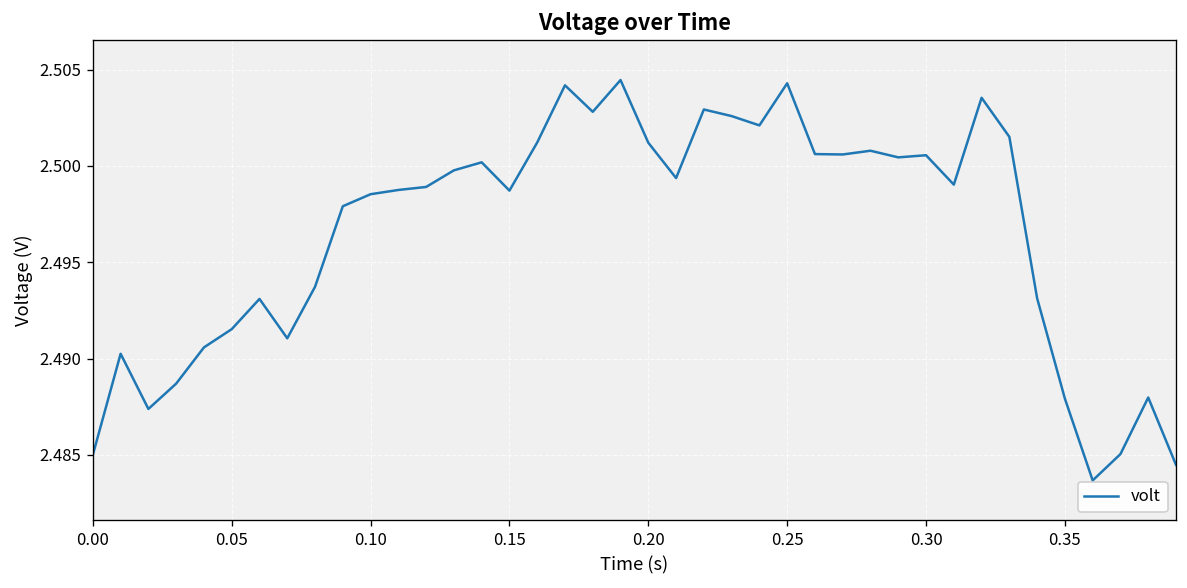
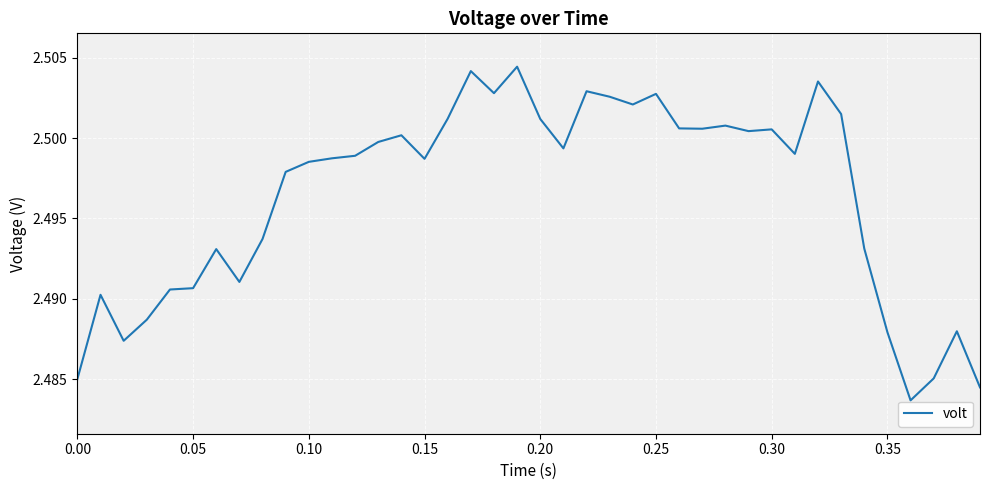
  {
    "0.00": 2.4850,
-   "0.05": 2.4915,
+   "0.05": 2.4907,
    "0.10": 2.4985,
    "0.15": 2.4987,
    "0.20": 2.5012,
-   "0.25": 2.5043,
+   "0.25": 2.5028,
    "0.30": 2.5006,
    "0.35": 2.4879
  }
